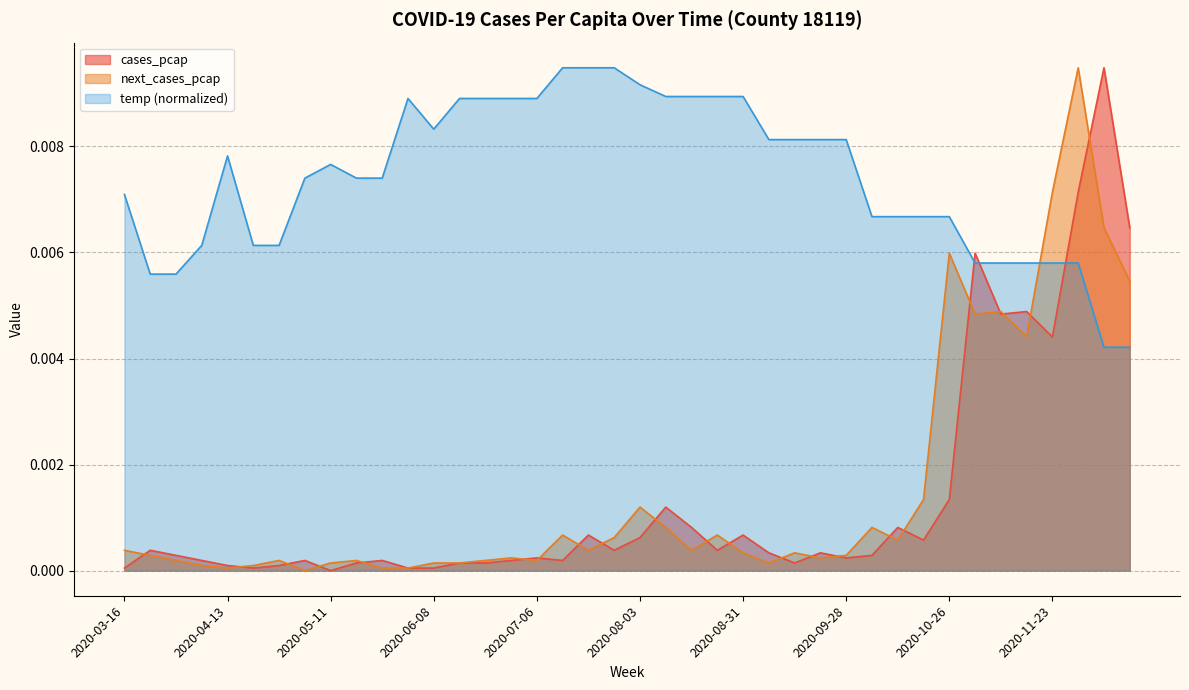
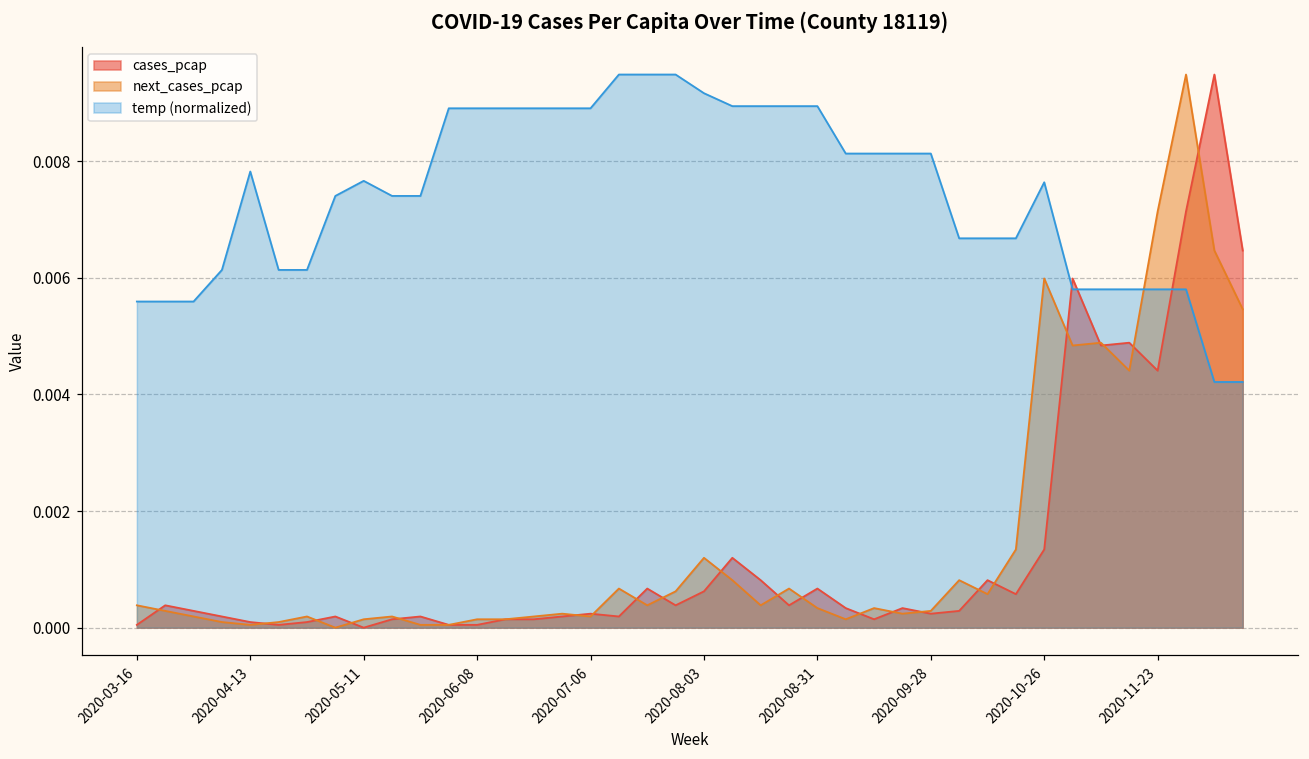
  {
    "temp (normalized)": {
-     "2020-03-16": 0.0071,
+     "2020-03-16": 0.0056,
      "2020-04-13": 0.0078,
      "2020-05-11": 0.0077,
-     "2020-06-08": 0.0083,
+     "2020-06-08": 0.0089,
      "2020-07-06": 0.0089,
      "2020-08-03": 0.0092,
      "2020-08-31": 0.0089,
      "2020-09-28": 0.0081,
-     "2020-10-26": 0.0067,
+     "2020-10-26": 0.0076,
      "2020-11-23": 0.0058
    }
  }
